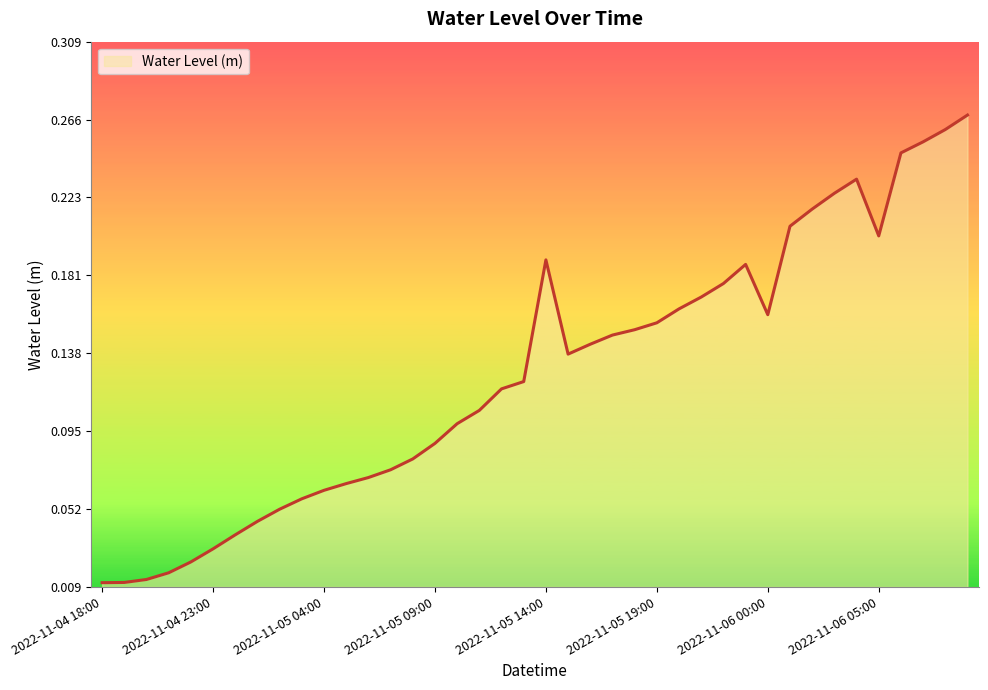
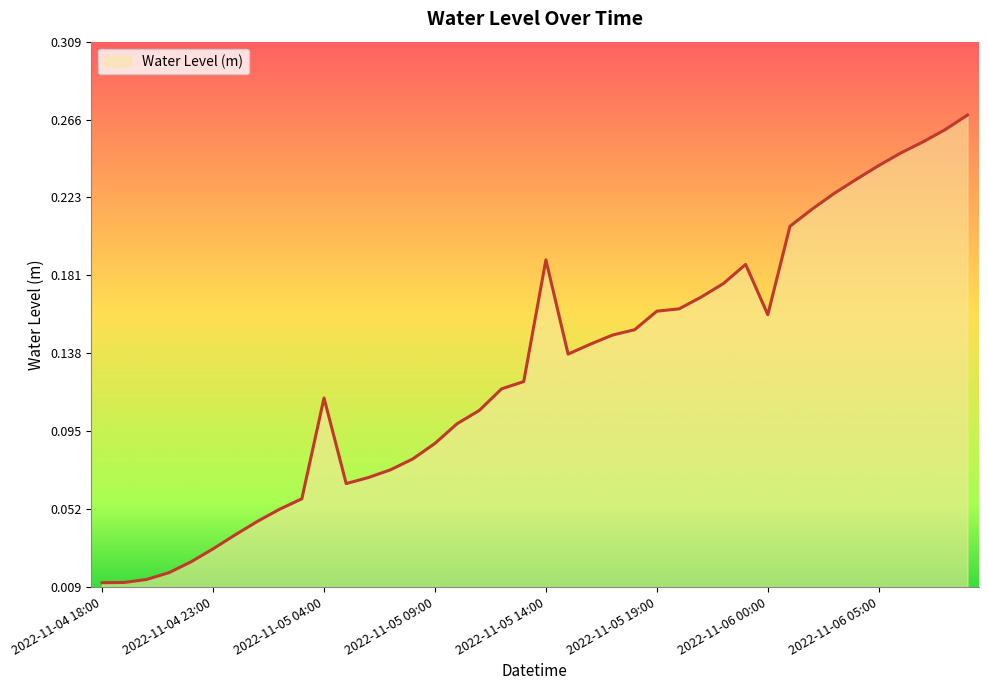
  {
    "2022-11-04 18:00": 0.012,
    "2022-11-04 23:00": 0.030,
-   "2022-11-05 04:00": 0.063,
+   "2022-11-05 04:00": 0.113,
    "2022-11-05 09:00": 0.088,
    "2022-11-05 14:00": 0.189,
-   "2022-11-05 19:00": 0.155,
+   "2022-11-05 19:00": 0.161,
    "2022-11-06 00:00": 0.159,
-   "2022-11-06 05:00": 0.202
+   "2022-11-06 05:00": 0.241
  }
